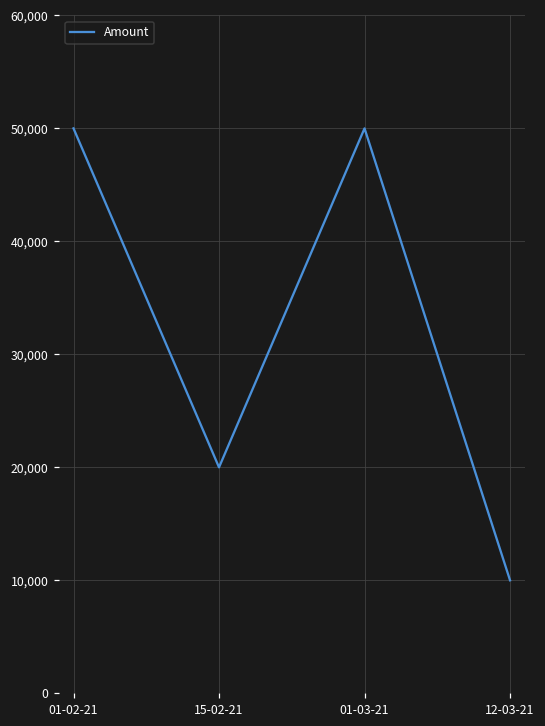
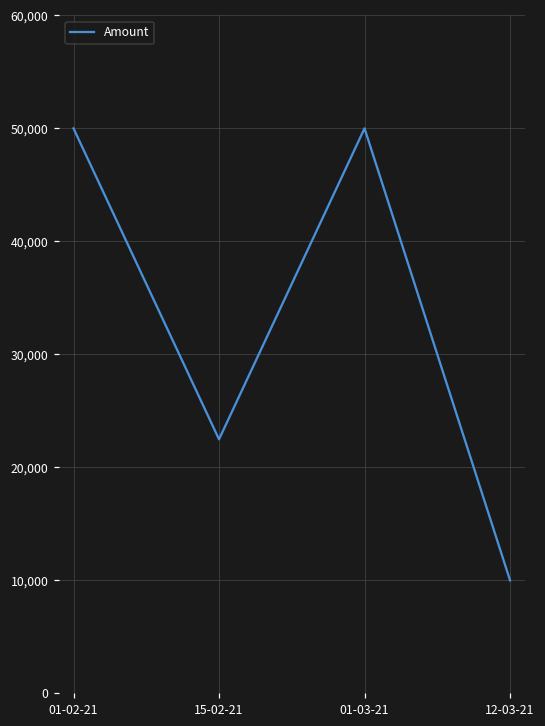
  {
    "01-02-21": "50,000",
-   "15-02-21": "20,000",
+   "15-02-21": "22,500",
    "01-03-21": "50,000",
    "12-03-21": "10,000"
  }
